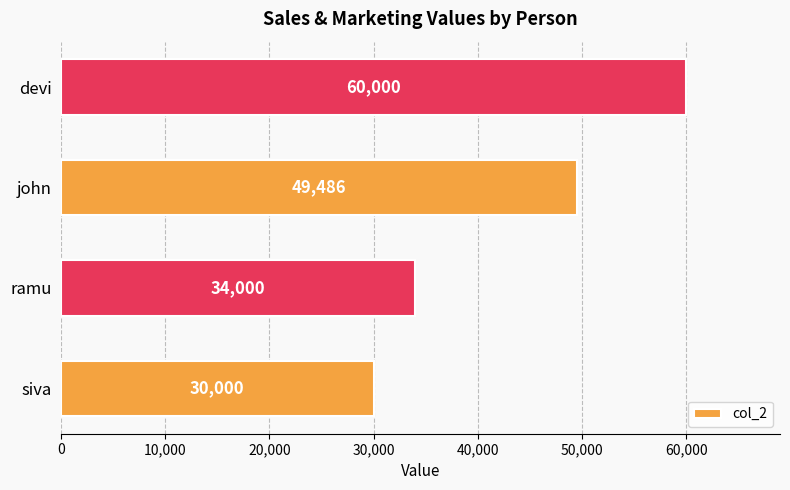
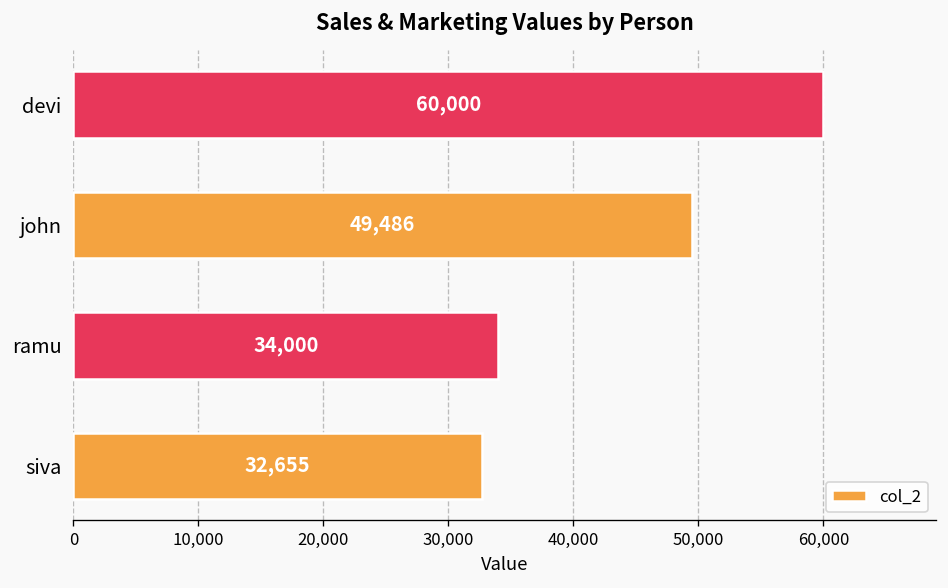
  {
    "devi": "60,000",
    "john": "49,486",
    "ramu": "34,000",
-   "siva": "30,000"
+   "siva": "32,655"
  }
